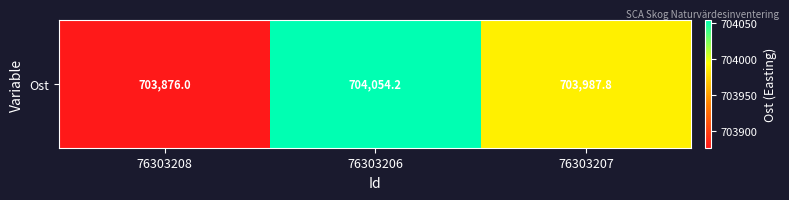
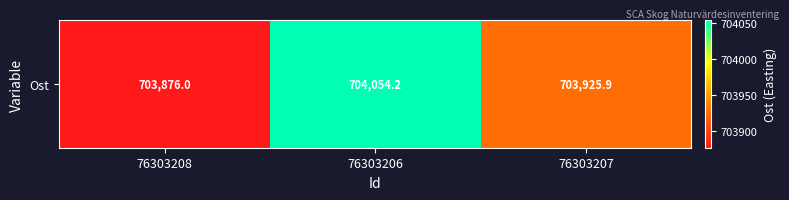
  {
    "Ost": {
      "76303208": "703,876.0",
      "76303206": "704,054.2",
-     "76303207": "703,987.8"
+     "76303207": "703,925.9"
    }
  }
